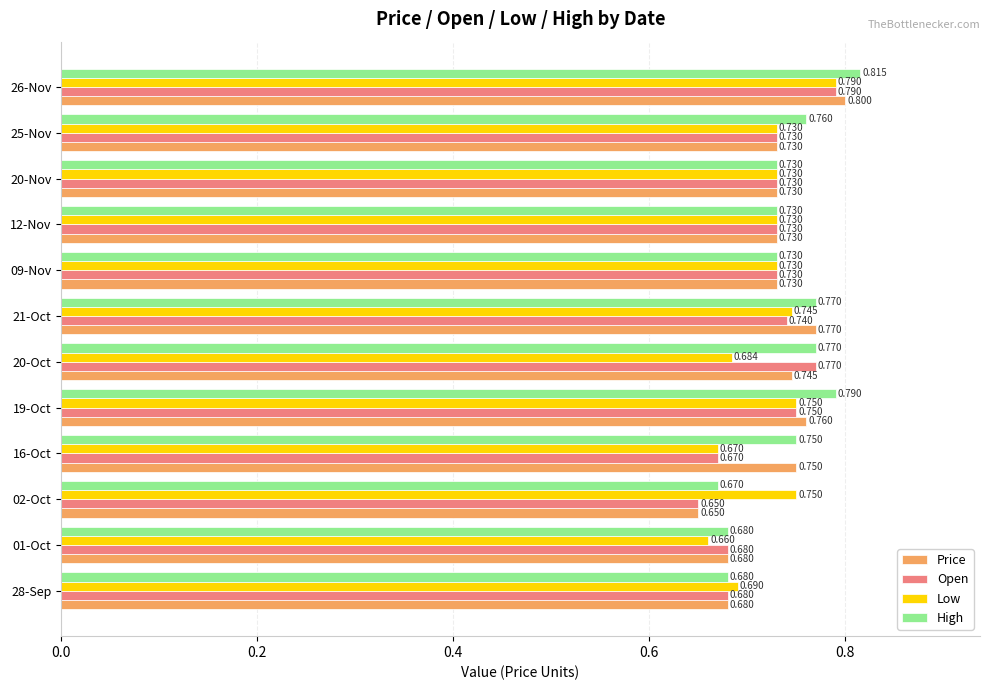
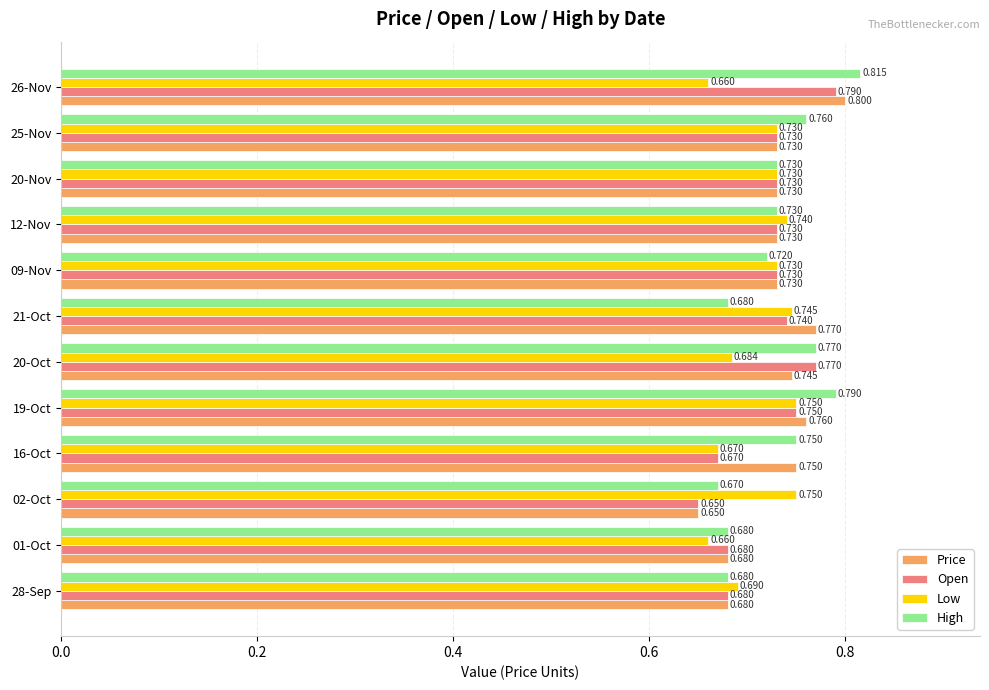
  {
    "Low": {
-     "26-Nov": 0.790,
+     "26-Nov": 0.660,
      "25-Nov": 0.730,
      "20-Nov": 0.730,
-     "12-Nov": 0.730,
+     "12-Nov": 0.740,
      "09-Nov": 0.730,
      "21-Oct": 0.745,
      "20-Oct": 0.684,
      "19-Oct": 0.750,
      "16-Oct": 0.670,
      "02-Oct": 0.750,
      "01-Oct": 0.660,
      "28-Sep": 0.690
    },
    "High": {
      "26-Nov": 0.815,
      "25-Nov": 0.760,
      "20-Nov": 0.730,
      "12-Nov": 0.730,
-     "09-Nov": 0.730,
-     "21-Oct": 0.770,
+     "09-Nov": 0.720,
+     "21-Oct": 0.680,
      "20-Oct": 0.770,
      "19-Oct": 0.790,
      "16-Oct": 0.750,
      "02-Oct": 0.670,
      "01-Oct": 0.680,
      "28-Sep": 0.680
    }
  }
